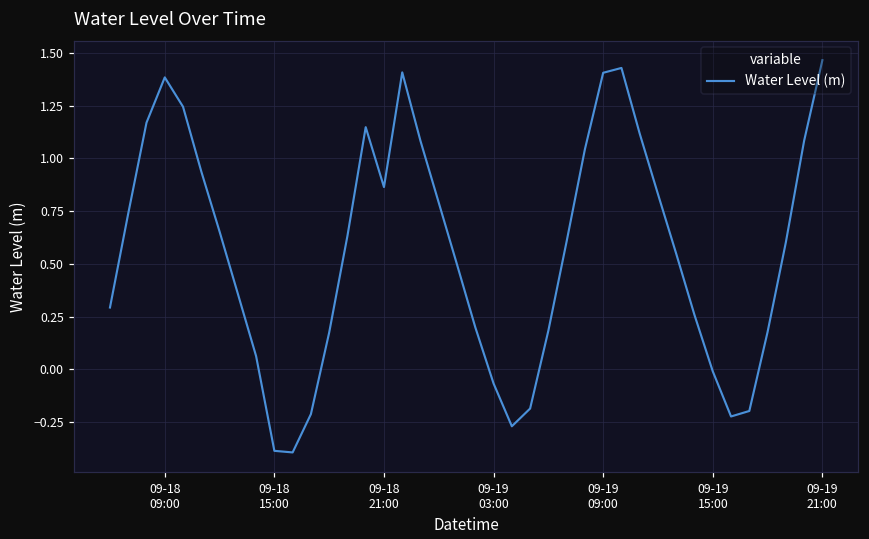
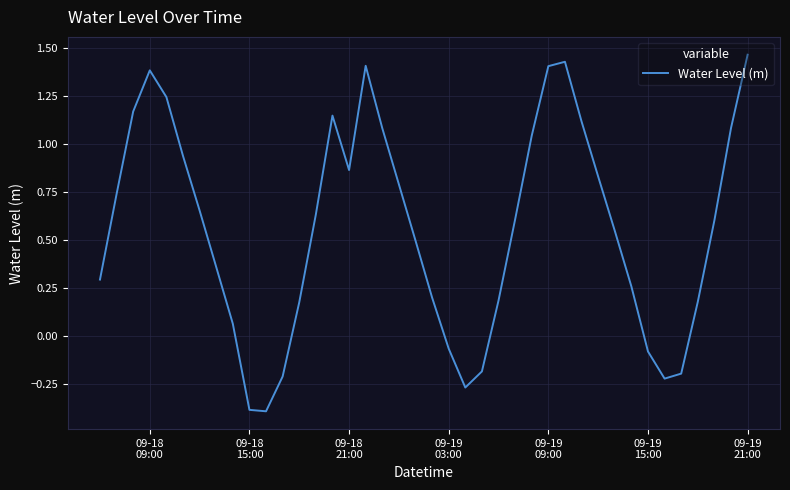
  {
    "09-18 09:00": 1.38,
    "09-18 15:00": -0.39,
    "09-18 21:00": 0.86,
    "09-19 03:00": -0.07,
    "09-19 09:00": 1.41,
-   "09-19 15:00": -0.01
+   "09-19 15:00": -0.08
  }
